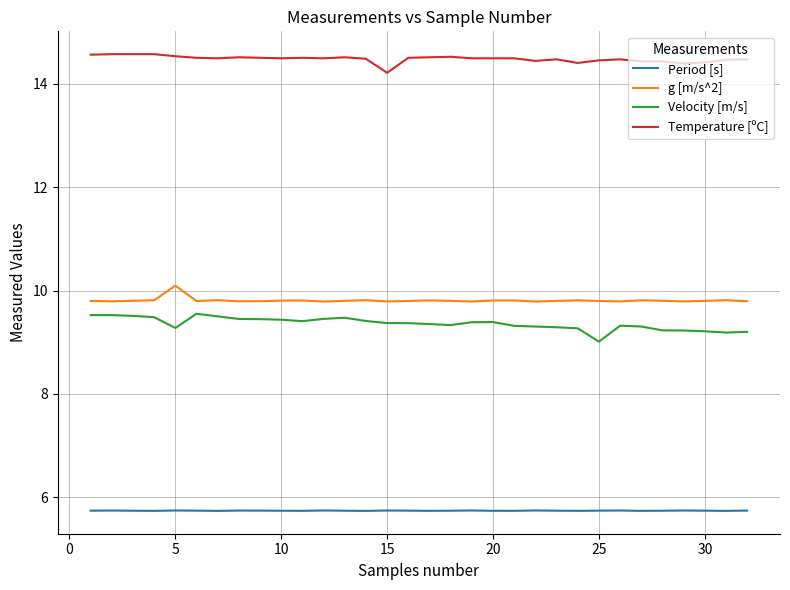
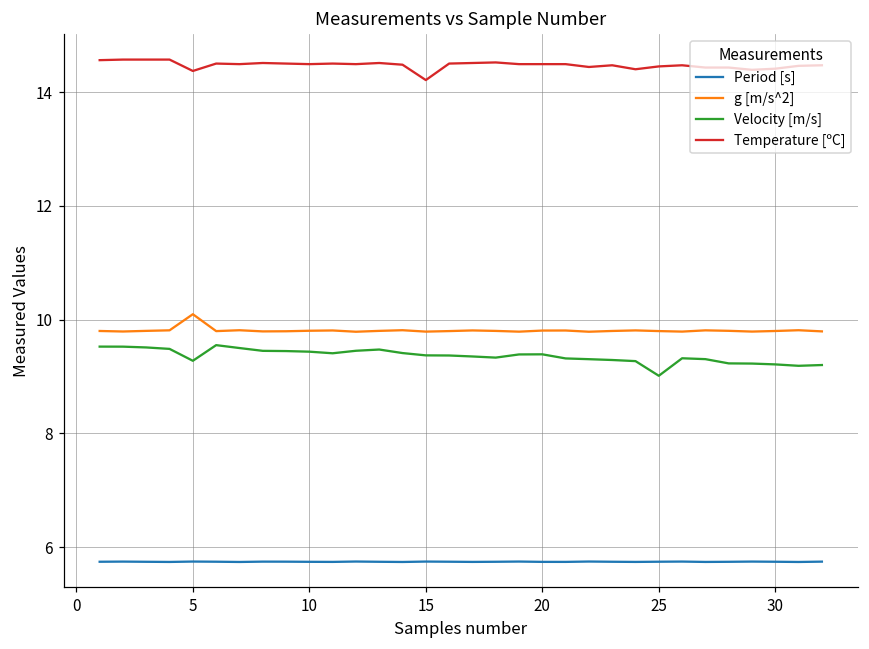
  {
    "Period [s]": {
      "5": 5.7,
      "10": 5.7,
      "15": 5.7,
      "20": 5.7,
      "25": 5.7,
      "30": 5.7
    },
    "g [m/s^2]": {
      "5": 10.1,
      "10": 9.8,
      "15": 9.8,
      "20": 9.8,
      "25": 9.8,
      "30": 9.8
    },
    "Velocity [m/s]": {
      "5": 9.3,
      "10": 9.4,
      "15": 9.4,
      "20": 9.4,
      "25": 9.0,
      "30": 9.2
    },
    "Temperature [ºC]": {
-     "5": 14.5,
+     "5": 14.4,
      "10": 14.5,
      "15": 14.2,
      "20": 14.5,
      "25": 14.5
    }
  }
